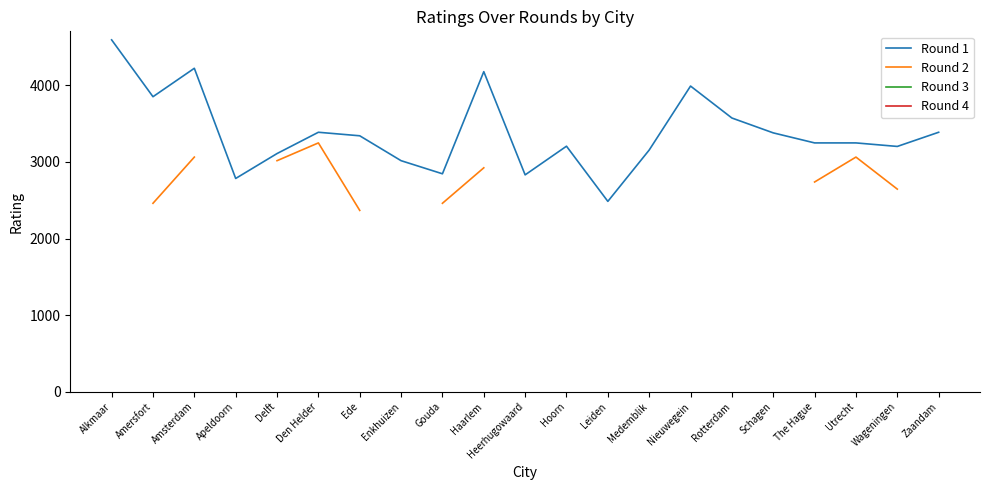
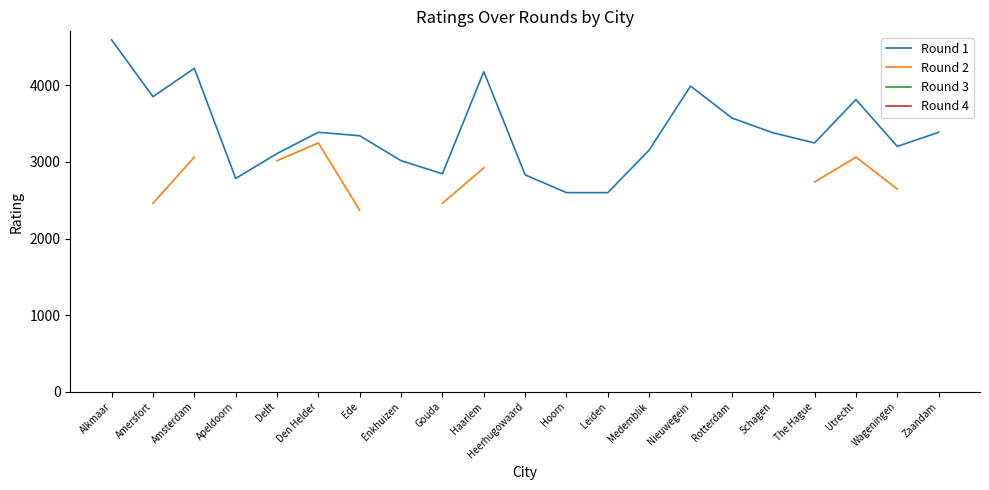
  {
    "Round 1": {
      "Alkmaar": 4600,
      "Amersfort": 3900,
      "Amsterdam": 4200,
      "Apeldoorn": 2800,
      "Delft": 3100,
      "Den Helder": 3400,
      "Ede": 3300,
      "Enkhuizen": 3000,
      "Gouda": 2800,
      "Haarlem": 4200,
      "Heerhugowaard": 2800,
-     "Hoorn": 3200,
-     "Leiden": 2500,
+     "Hoorn": 2600,
+     "Leiden": 2600,
      "Medemblik": 3200,
      "Nieuwegein": 4000,
      "Rotterdam": 3600,
      "Schagen": 3400,
      "The Hague": 3200,
-     "Utrecht": 3200,
+     "Utrecht": 3800,
      "Wageningen": 3200,
      "Zaandam": 3400
    },
    "Round 2": {
      "Amersfort": 2500,
      "Amsterdam": 3100,
      "Delft": 3000,
      "Den Helder": 3200,
      "Ede": 2400,
      "Gouda": 2500,
      "Haarlem": 2900,
      "Leiden": 2400,
      "Rotterdam": 3000,
      "The Hague": 2700,
      "Utrecht": 3100,
      "Wageningen": 2600
    },
    "Round 3": {
      "Amsterdam": 2900,
      "Delft": 3000,
      "Rotterdam": 2700,
      "Utrecht": 3200
    },
    "Round 4": {
      "Amsterdam": 2600
    }
  }
